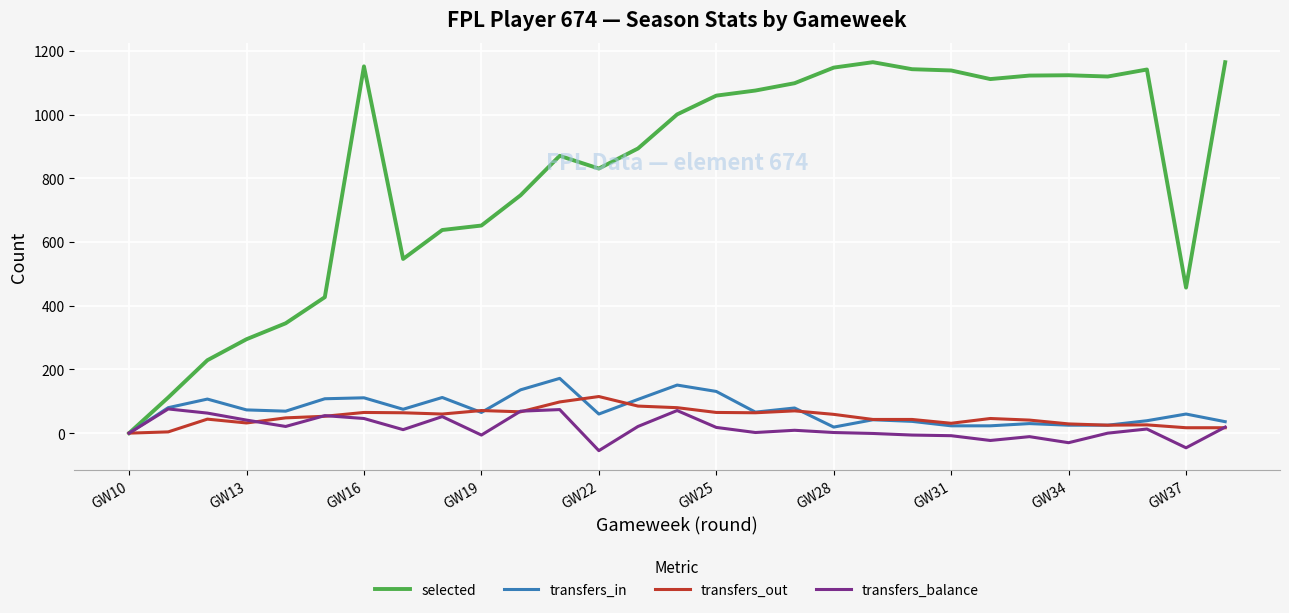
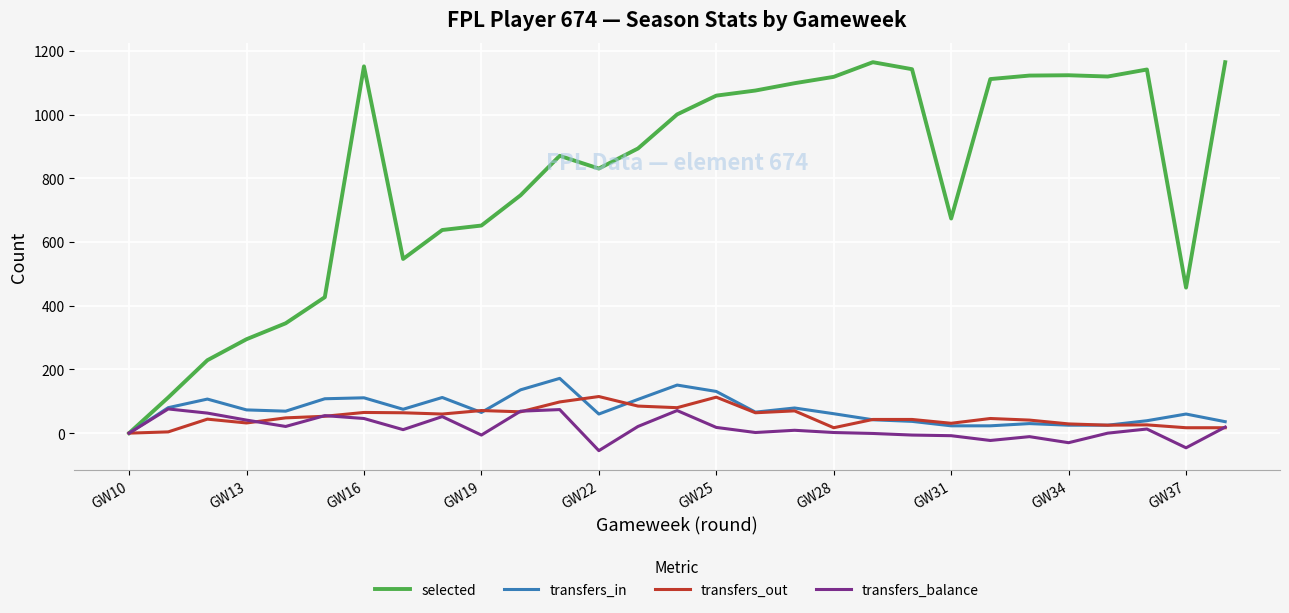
  {
    "selected": {
      "GW13": 300,
      "GW16": 1150,
      "GW19": 650,
      "GW25": 1060,
-     "GW28": 1150,
-     "GW31": 1140,
+     "GW28": 1120,
+     "GW31": 670,
      "GW34": 1120,
      "GW37": 460
    },
    "transfers_in": {
      "GW13": 70,
      "GW16": 110,
      "GW22": 60,
      "GW25": 130,
-     "GW28": 20,
+     "GW28": 60,
      "GW37": 60
    },
    "transfers_out": {
      "GW13": 30,
      "GW16": 70,
      "GW22": 120,
-     "GW25": 70,
-     "GW28": 60,
+     "GW25": 110,
+     "GW28": 20,
      "GW37": 20
    },
    "transfers_balance": {
      "GW13": 40,
      "GW16": 50,
      "GW19": -10,
      "GW22": -60,
      "GW25": 20,
      "GW28": 0,
      "GW31": -10,
      "GW34": -30,
      "GW37": -50
    }
  }
